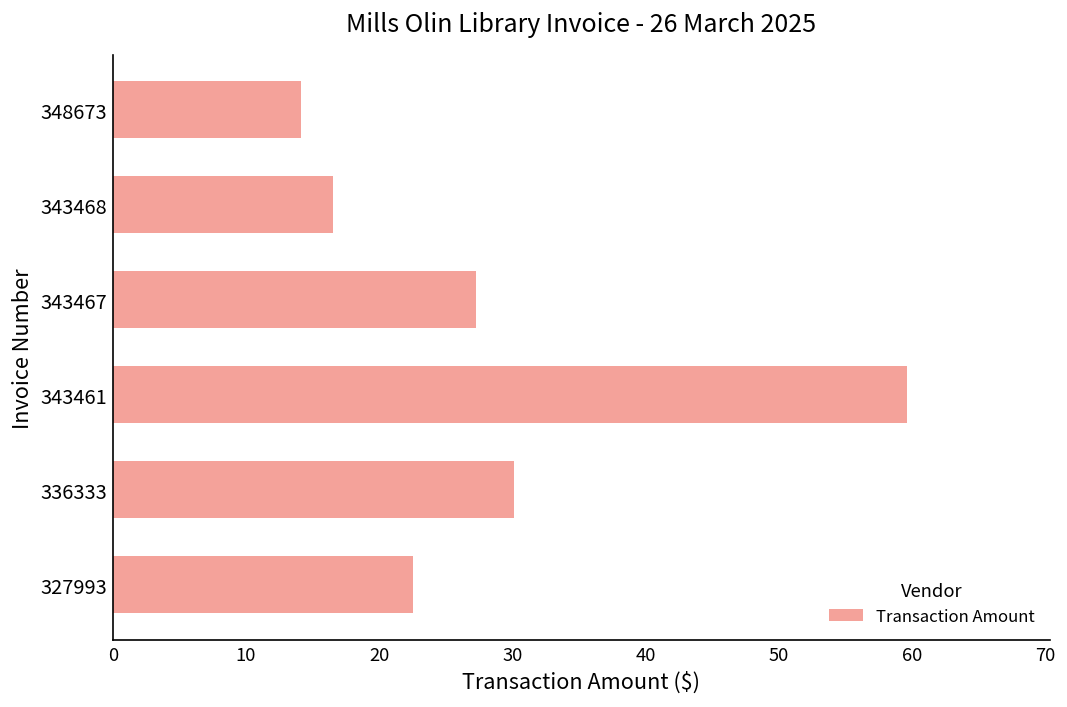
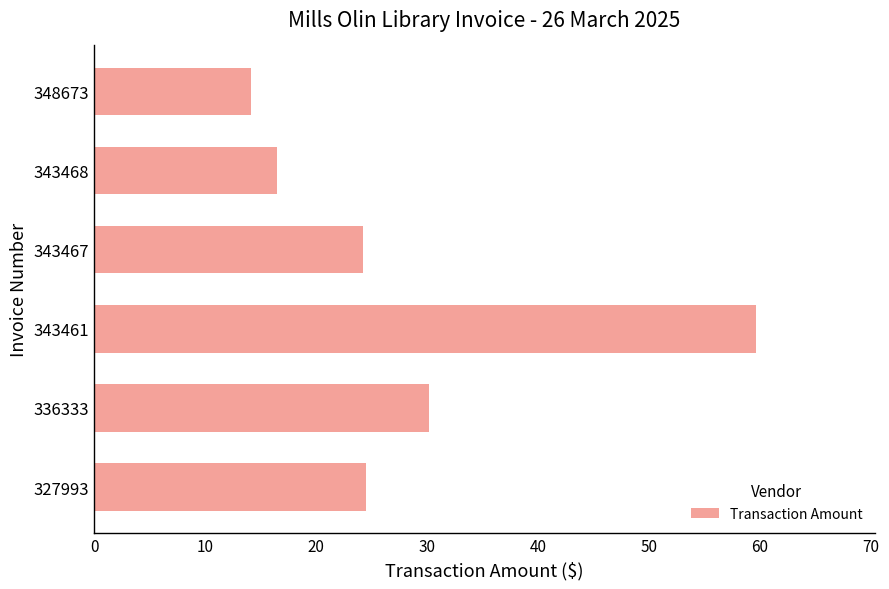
  {
    "348673": 14.1,
    "343468": 16.5,
-   "343467": 27.2,
+   "343467": 24.2,
    "343461": 59.6,
    "336333": 30.1,
-   "327993": 22.5
+   "327993": 24.5
  }
